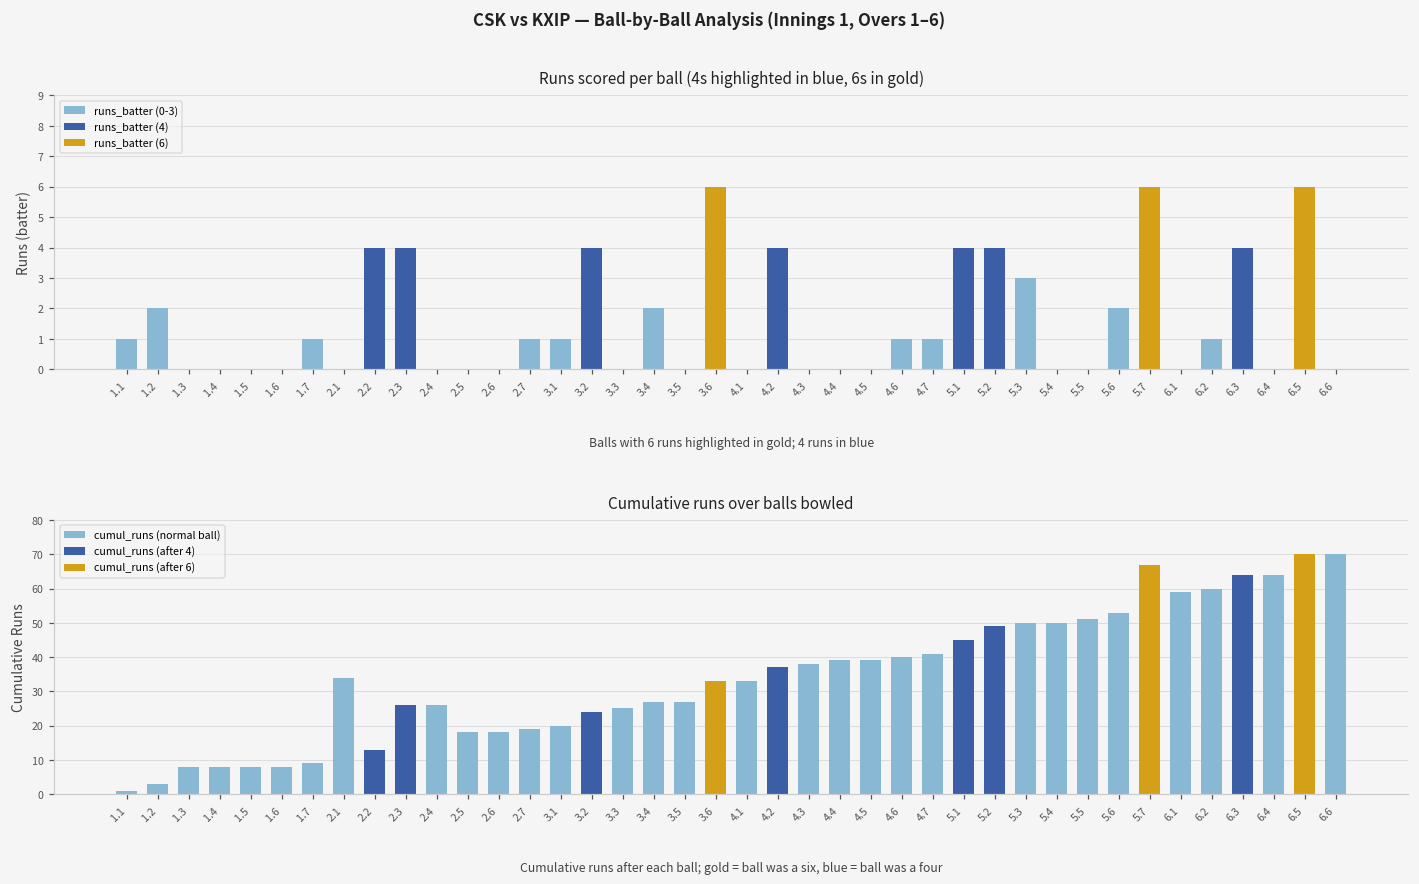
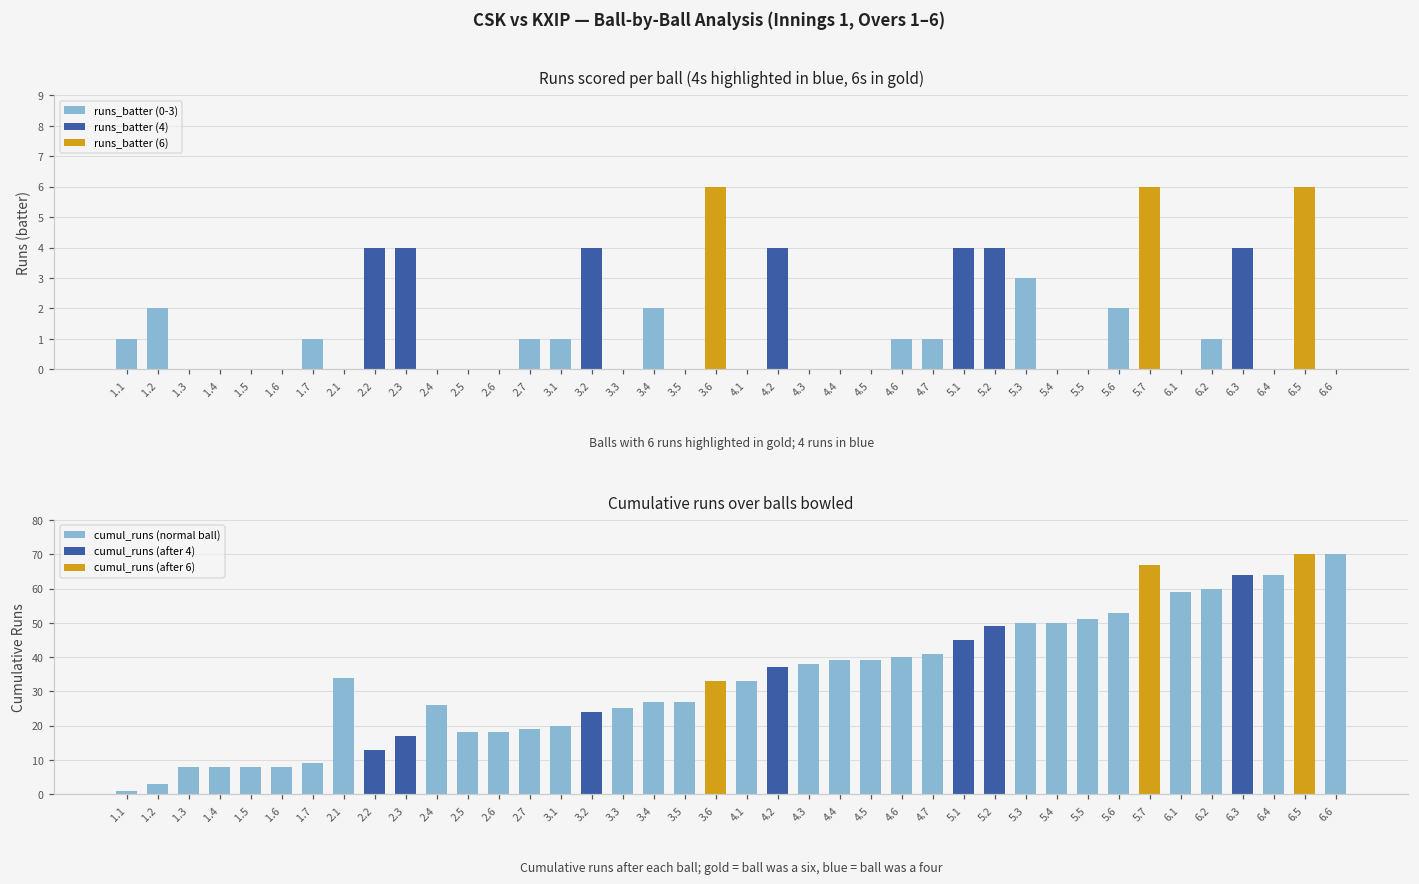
  {
    "Runs scored per ball (4s highlighted in blue, 6s in gold)": {
      "1.1": 1.0,
      "1.2": 2.0,
      "1.3": 0.0,
      "1.4": 0.0,
      "1.5": 0.0,
      "1.6": 0.0,
      "1.7": 1.0,
      "2.1": 0.0,
      "2.2": 4.0,
      "2.3": 4.0,
      "2.4": 0.0,
      "2.5": 0.0,
      "2.6": 0.0,
      "2.7": 1.0,
      "3.1": 1.0,
      "3.2": 4.0,
      "3.3": 0.0,
      "3.4": 2.0,
      "3.5": 0.0,
      "3.6": 6.0,
      "4.1": 0.0,
      "4.2": 4.0,
      "4.3": 0.0,
      "4.4": 0.0,
      "4.5": 0.0,
      "4.6": 1.0,
      "4.7": 1.0,
      "5.1": 4.0,
      "5.2": 4.0,
      "5.3": 3.0,
      "5.4": 0.0,
      "5.5": 0.0,
      "5.6": 2.0,
      "5.7": 6.0,
      "6.1": 0.0,
      "6.2": 1.0,
      "6.3": 4.0,
      "6.4": 0.0,
      "6.5": 6.0,
      "6.6": 0.0
    },
    "Cumulative runs over balls bowled": {
      "1.1": 1,
      "1.2": 3,
      "1.3": 8,
      "1.4": 8,
      "1.5": 8,
      "1.6": 8,
      "1.7": 9,
      "2.1": 34,
      "2.2": 13,
-     "2.3": 26,
+     "2.3": 17,
      "2.4": 26,
      "2.5": 18,
      "2.6": 18,
      "2.7": 19,
      "3.1": 20,
      "3.2": 24,
      "3.3": 25,
      "3.4": 27,
      "3.5": 27,
      "3.6": 33,
      "4.1": 33,
      "4.2": 37,
      "4.3": 38,
      "4.4": 39,
      "4.5": 39,
      "4.6": 40,
      "4.7": 41,
      "5.1": 45,
      "5.2": 49,
      "5.3": 50,
      "5.4": 50,
      "5.5": 51,
      "5.6": 53,
      "5.7": 67,
      "6.1": 59,
      "6.2": 60,
      "6.3": 64,
      "6.4": 64,
      "6.5": 70,
      "6.6": 70
    }
  }
